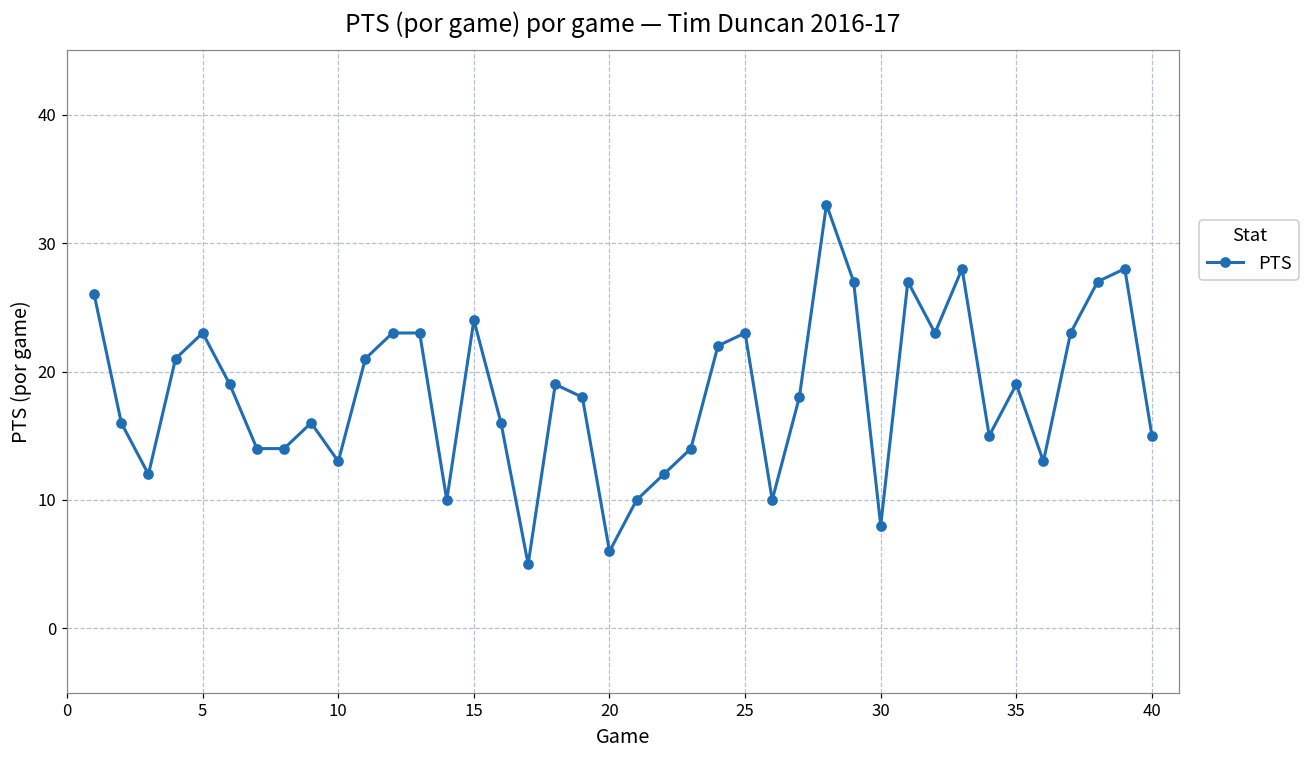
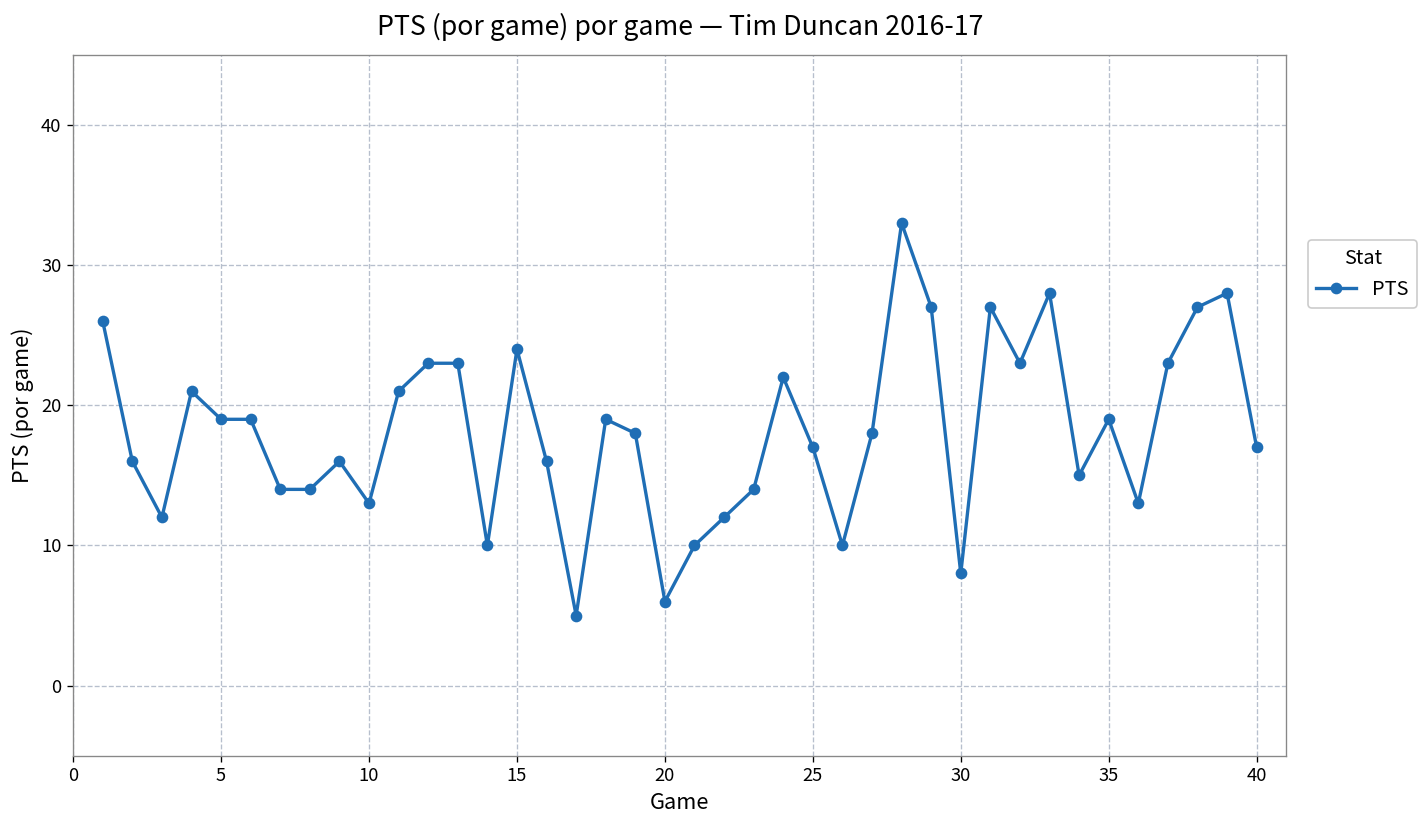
  {
-   "5": 23,
+   "5": 19,
    "10": 13,
    "15": 24,
    "20": 6,
-   "25": 23,
+   "25": 17,
    "30": 8,
    "35": 19,
-   "40": 15
+   "40": 17
  }
